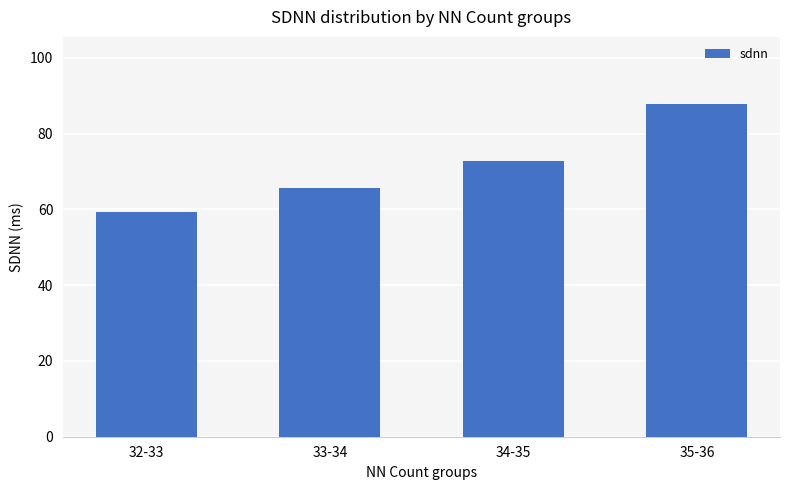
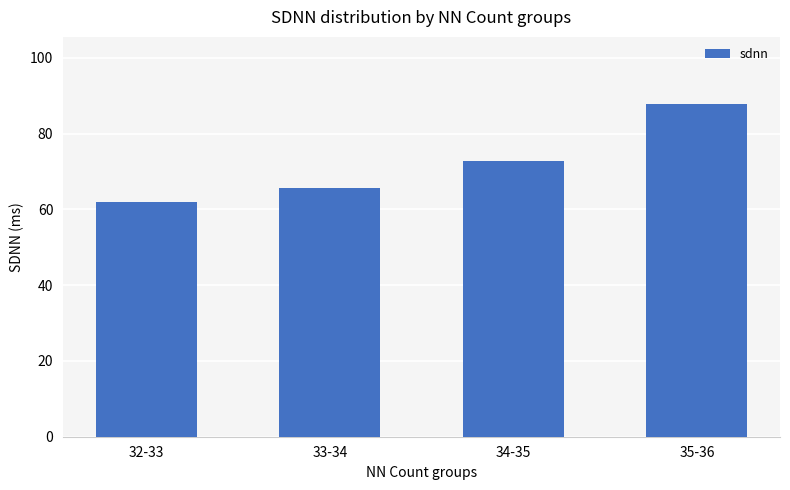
  {
-   "32-33": 59,
+   "32-33": 62,
    "33-34": 66,
    "34-35": 73,
    "35-36": 88
  }
